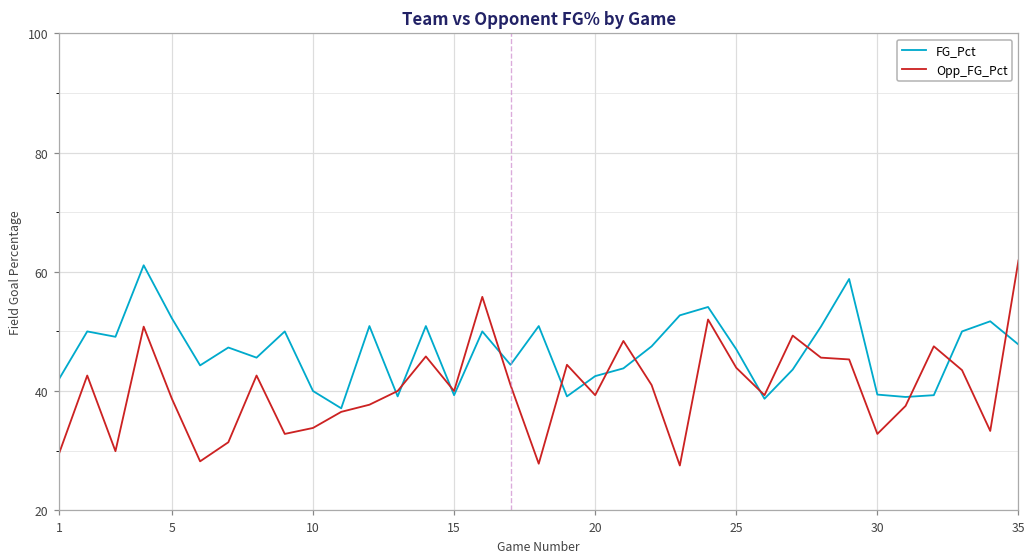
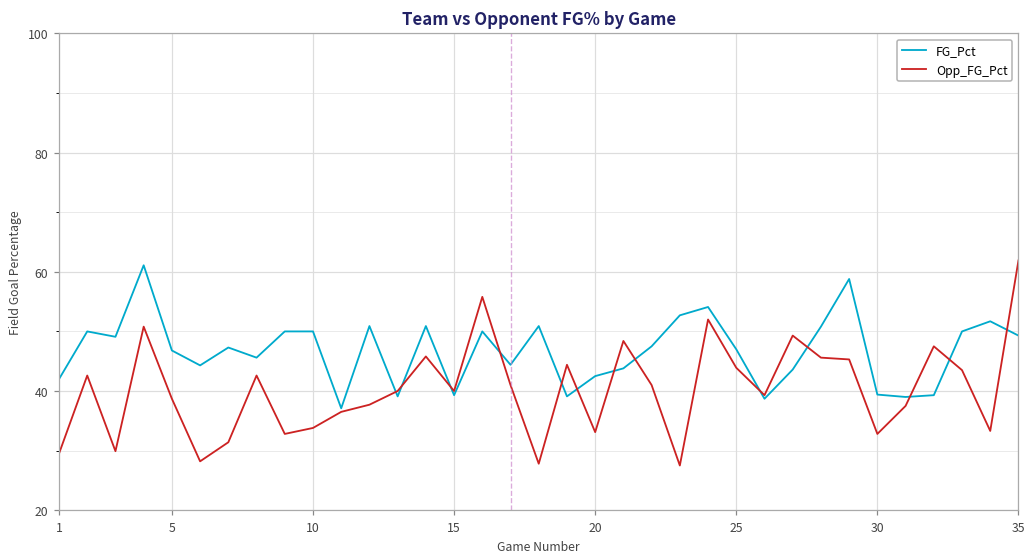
  {
    "FG_Pct": {
      "1": 42,
-     "5": 52,
-     "10": 40,
+     "5": 47,
+     "10": 50,
      "15": 39,
      "20": 43,
      "25": 47,
      "30": 39,
-     "35": 48
+     "35": 49
    },
    "Opp_FG_Pct": {
      "1": 30,
      "5": 39,
      "10": 34,
      "15": 40,
-     "20": 39,
+     "20": 33,
      "25": 44,
      "30": 33,
      "35": 62
    }
  }
